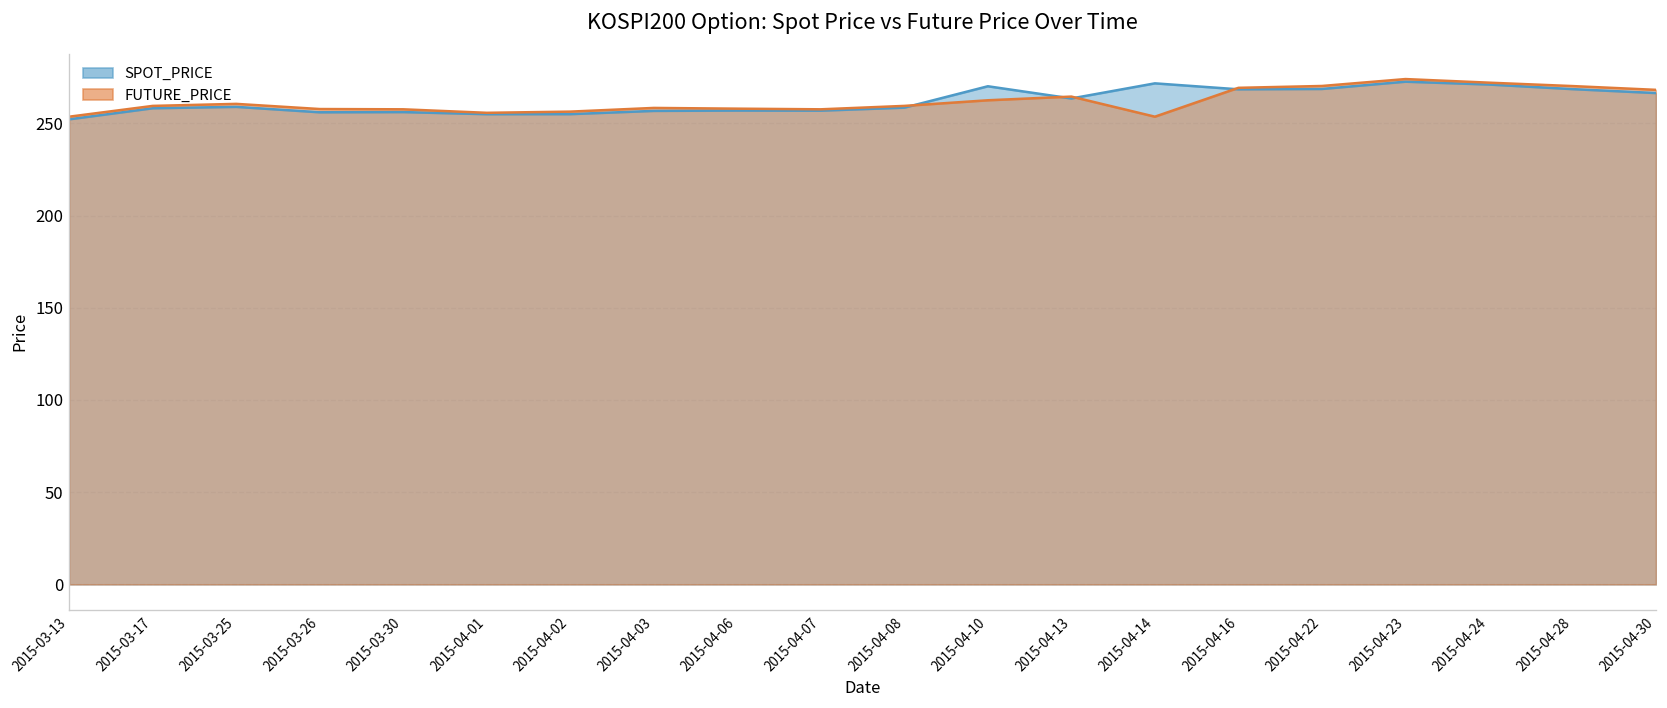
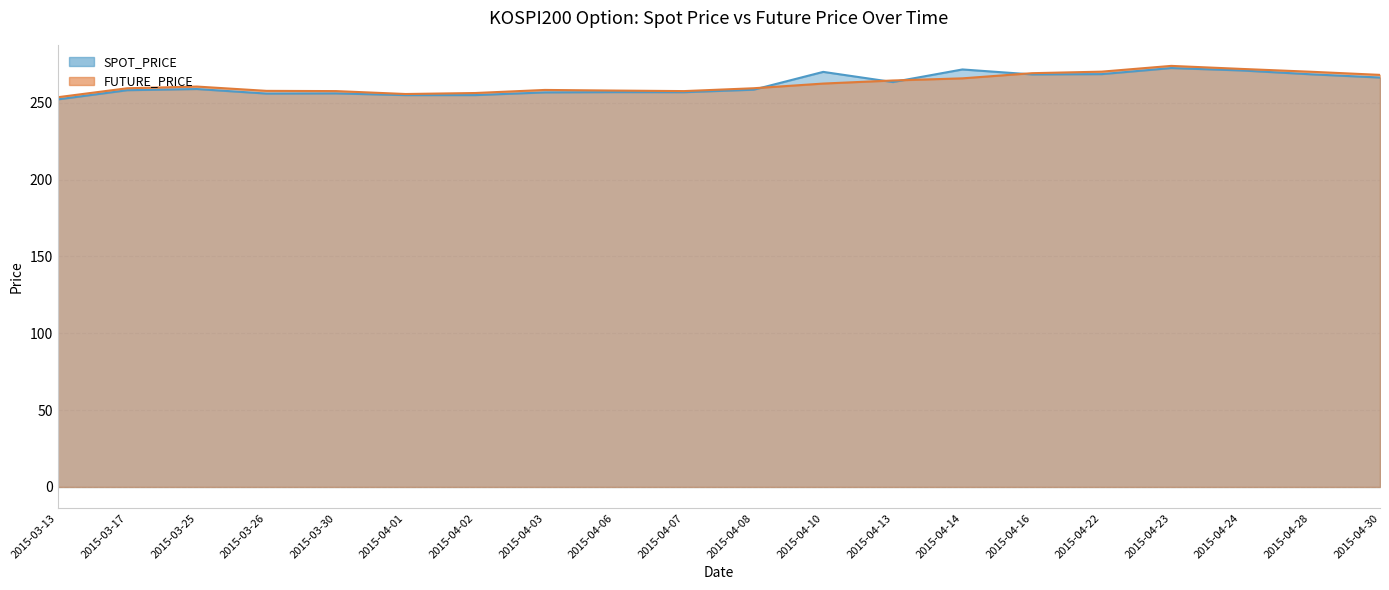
  {
    "SPOT_PRICE": {
      "2015-03-26": 256,
      "2015-04-10": 270,
      "2015-04-14": 272,
      "2015-04-28": 269,
      "2015-04-30": 266
    },
    "FUTURE_PRICE": {
      "2015-03-26": 258,
      "2015-04-10": 263,
-     "2015-04-14": 254,
+     "2015-04-14": 266,
      "2015-04-28": 270,
      "2015-04-30": 268
    }
  }
